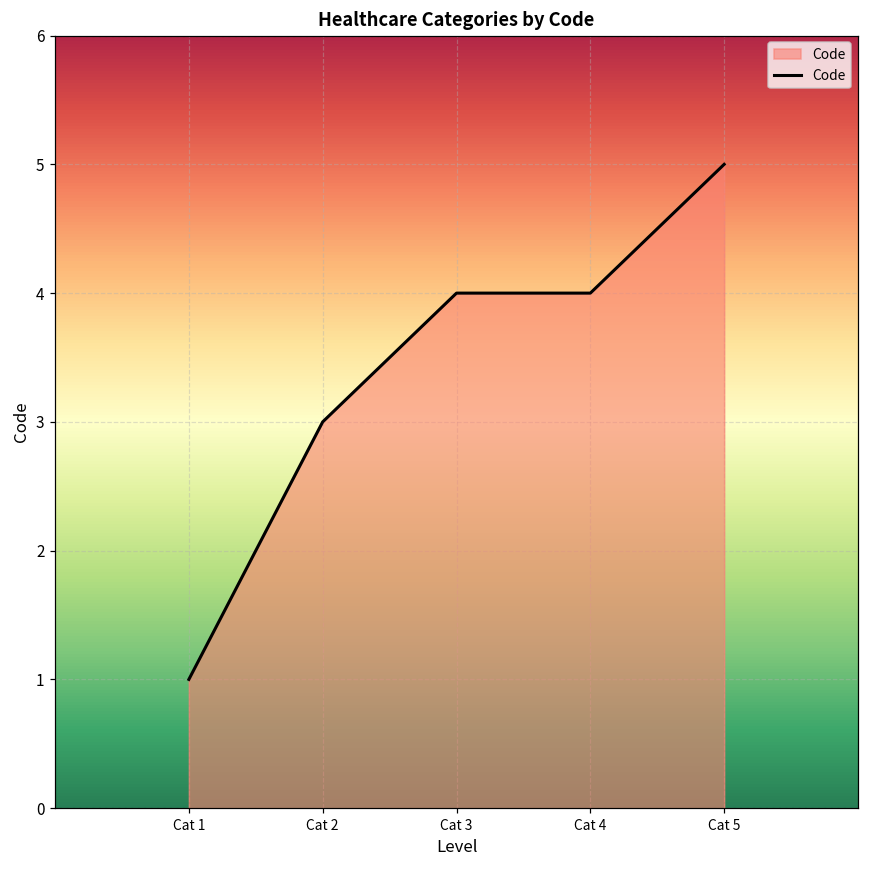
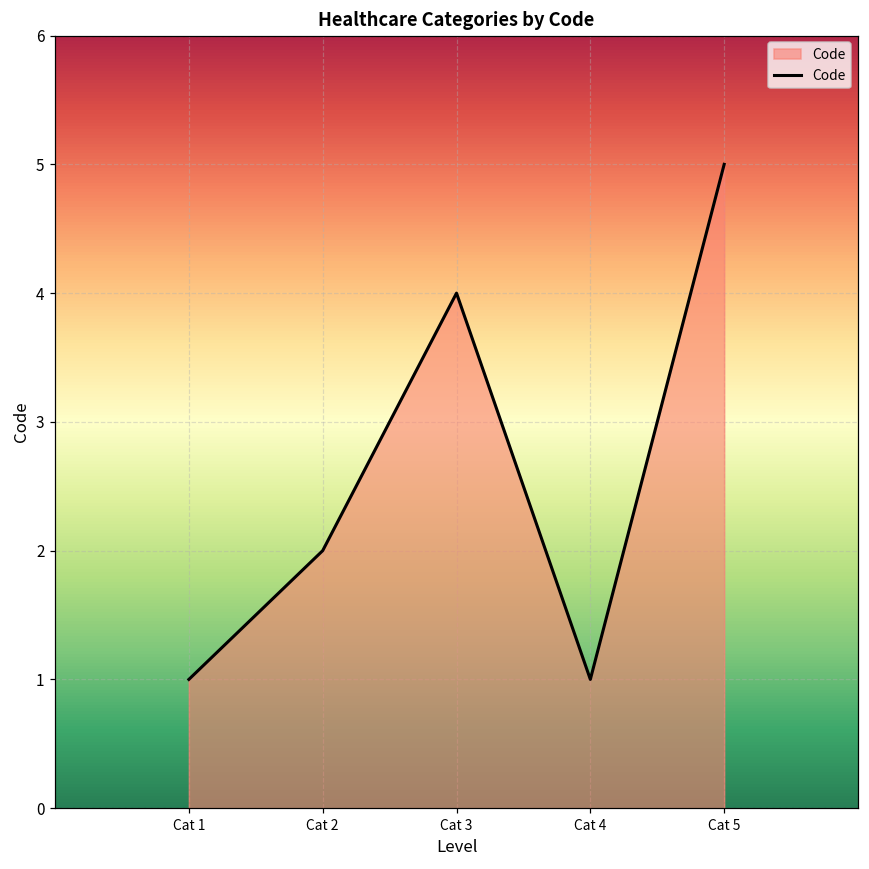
  {
    "Cat 1": 1,
-   "Cat 2": 3,
+   "Cat 2": 2,
    "Cat 3": 4,
-   "Cat 4": 4,
+   "Cat 4": 1,
    "Cat 5": 5
  }
